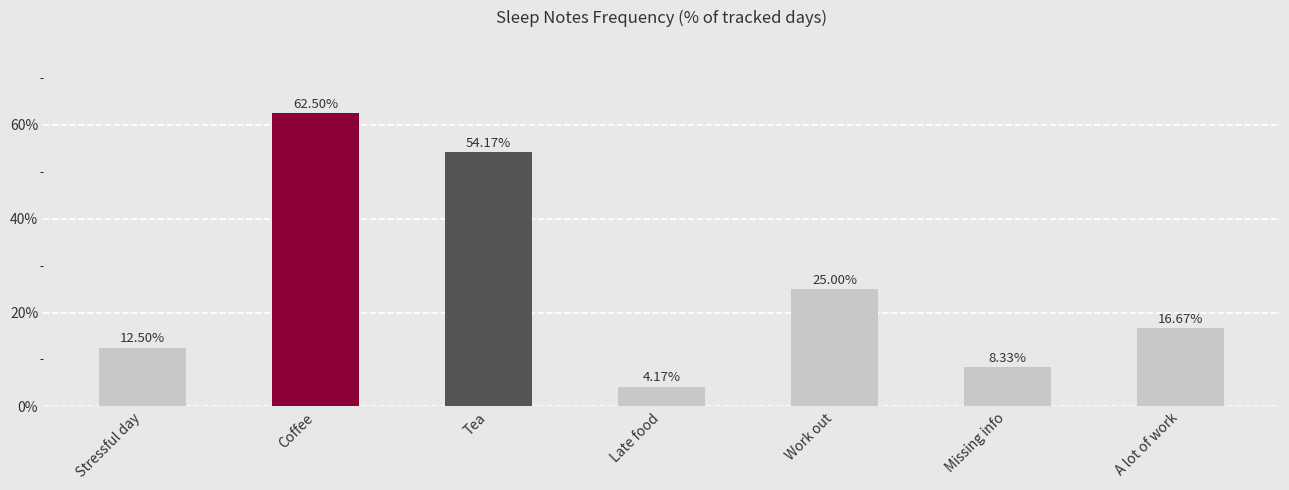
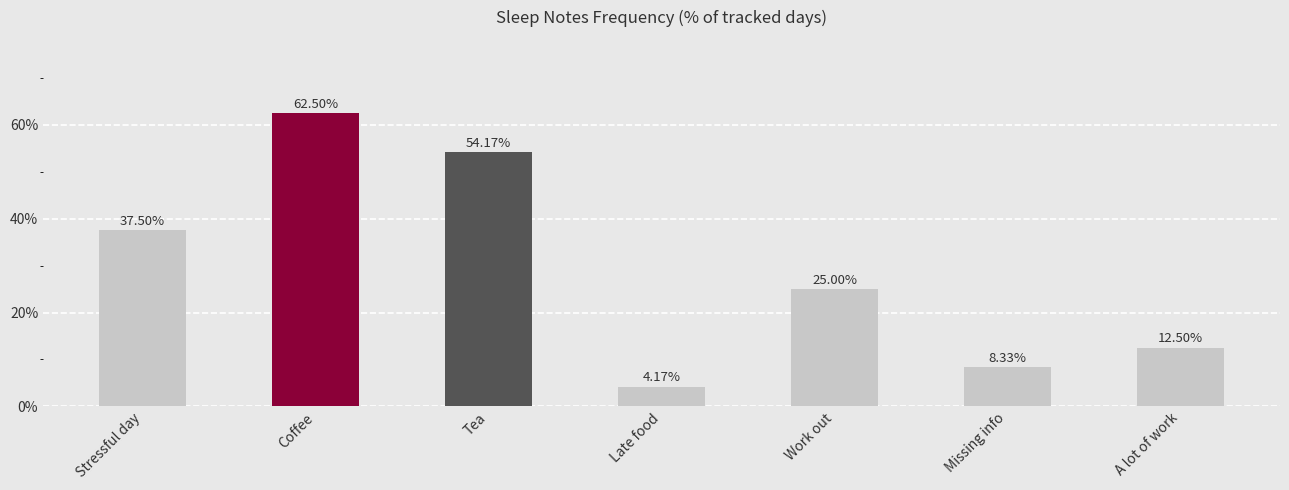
  {
-   "Stressful day": "12.50%",
+   "Stressful day": "37.50%",
    "Coffee": "62.50%",
    "Tea": "54.17%",
    "Late food": "4.17%",
    "Work out": "25.00%",
    "Missing info": "8.33%",
-   "A lot of work": "16.67%"
+   "A lot of work": "12.50%"
  }
